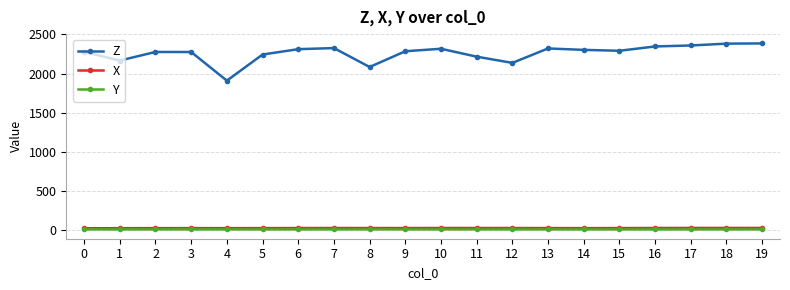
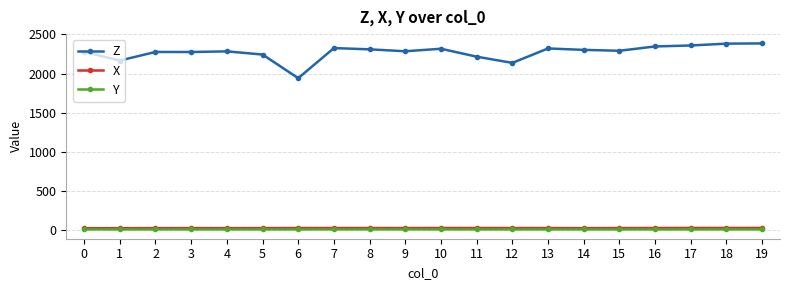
  {
    "Z": {
      "2": 2300,
      "3": 2300,
-     "4": 1900,
+     "4": 2300,
      "5": 2200,
-     "6": 2300,
+     "6": 1900,
      "7": 2300,
-     "8": 2100,
+     "8": 2300,
      "9": 2300,
      "10": 2300,
      "11": 2200,
      "12": 2100,
      "13": 2300,
      "14": 2300,
      "15": 2300,
      "16": 2300,
      "17": 2400,
      "18": 2400,
      "19": 2400
    }
  }
